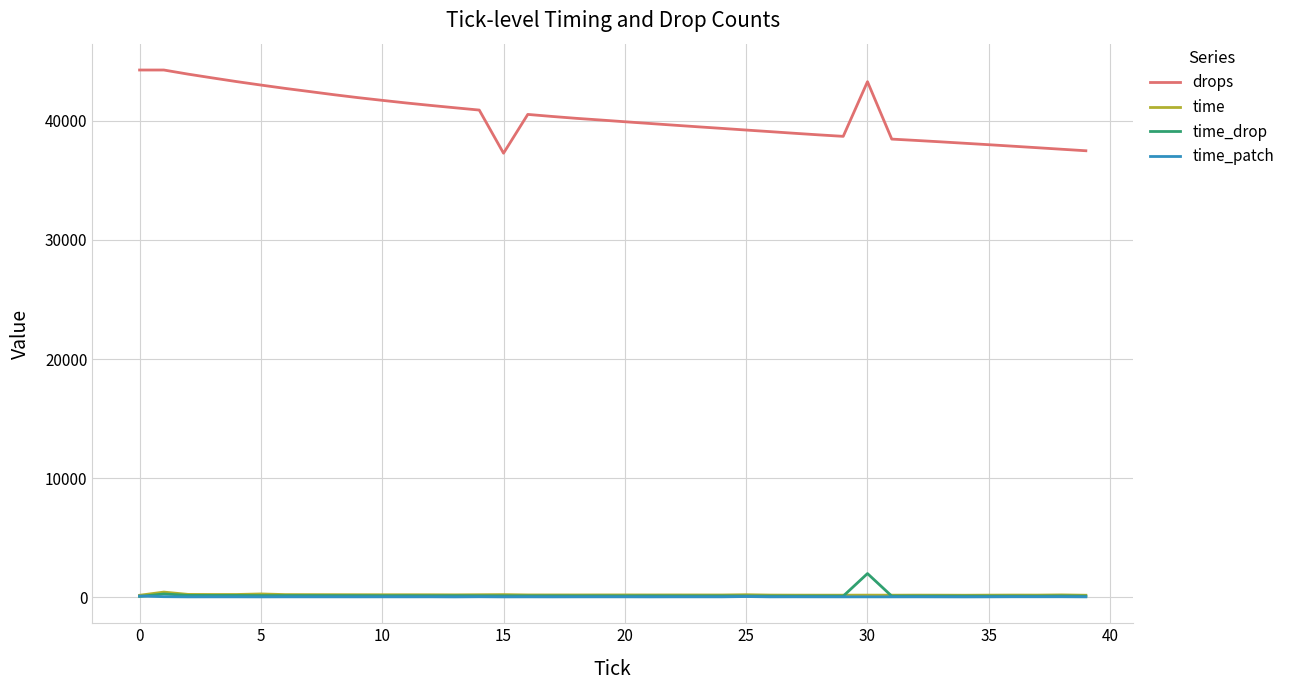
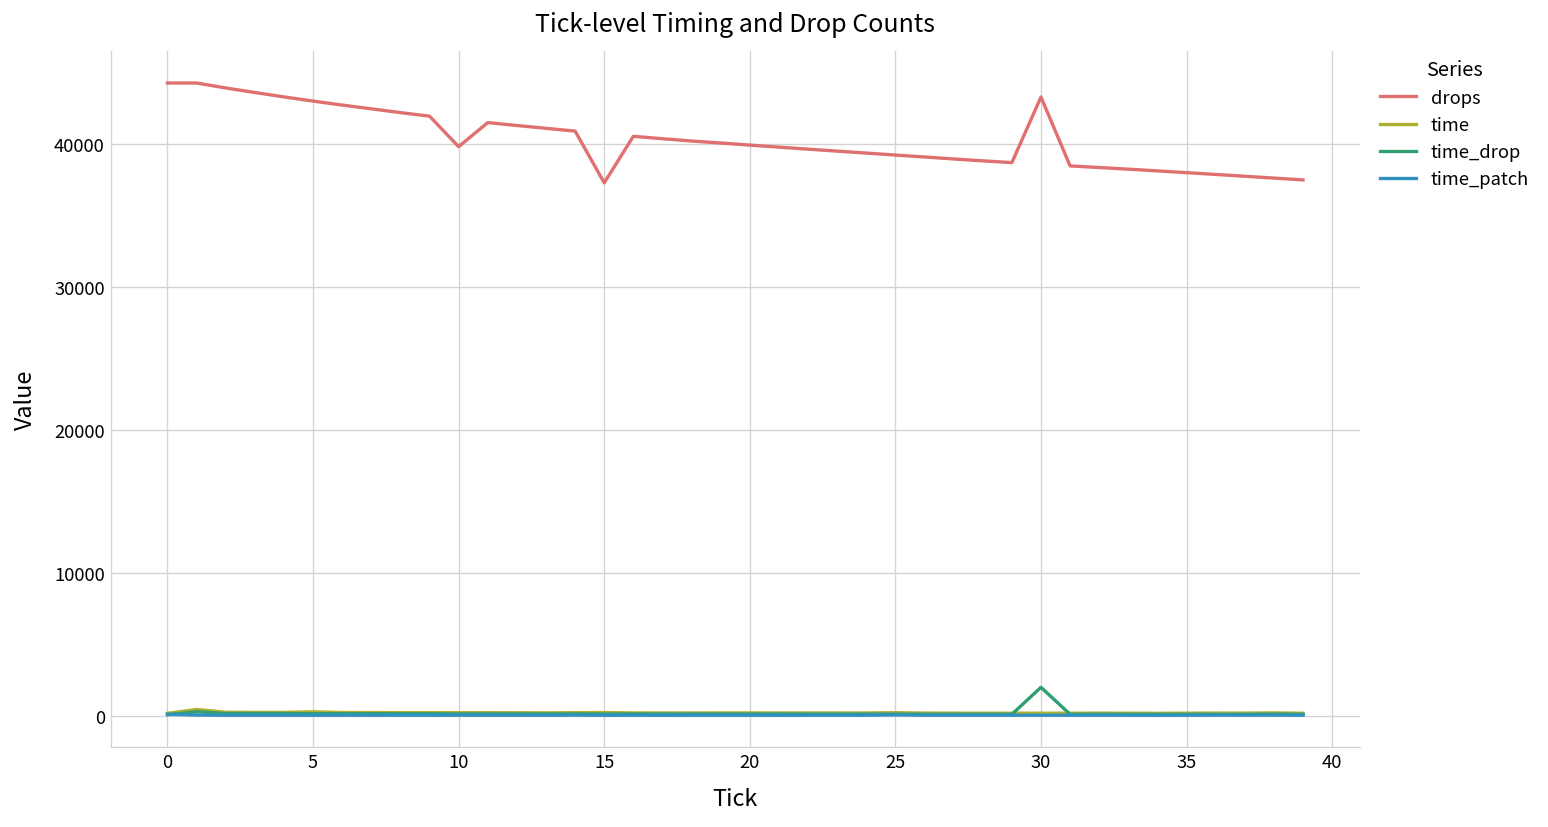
  {
    "drops": {
      "0": 44300,
      "5": 43000,
-     "10": 41700,
+     "10": 39800,
      "15": 37300,
      "20": 39900,
      "25": 39200,
      "30": 43300,
      "35": 38000
    },
    "time_drop": {
      "30": 2000
    }
  }
